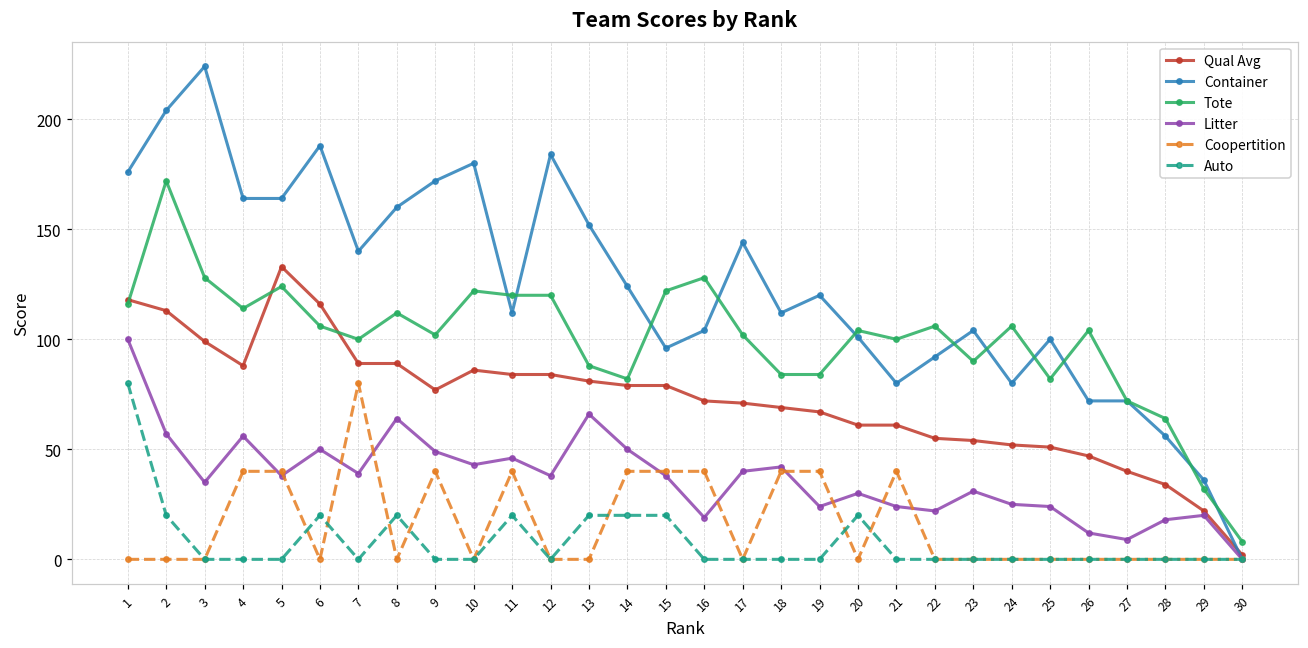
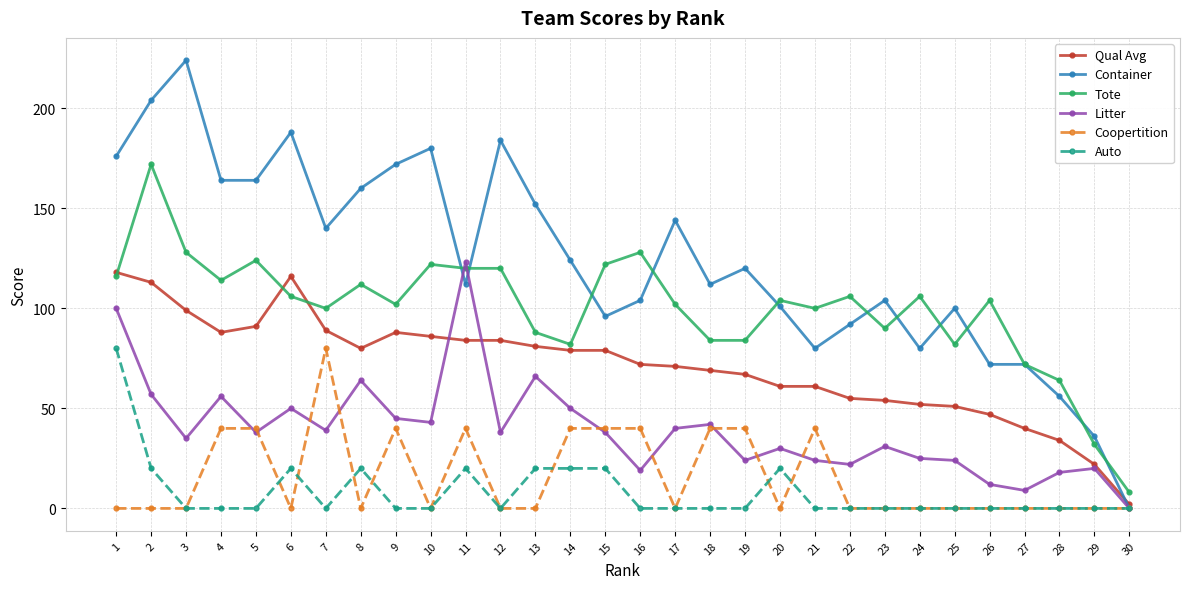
  {
    "Qual Avg": {
      "1": 118,
      "2": 113,
      "3": 99,
      "4": 88,
-     "5": 133,
+     "5": 91,
      "6": 116,
      "7": 89,
-     "8": 89,
-     "9": 77,
+     "8": 80,
+     "9": 88,
      "10": 86,
      "11": 84,
      "12": 84,
      "13": 81,
      "14": 79,
      "15": 79,
      "16": 72,
      "17": 71,
      "18": 69,
      "19": 67,
      "20": 61,
      "21": 61,
      "22": 55,
      "23": 54,
      "24": 52,
      "25": 51,
      "26": 47,
      "27": 40,
      "28": 34,
      "29": 22,
      "30": 2
    },
    "Container": {
      "1": 176,
      "2": 204,
      "3": 224,
      "4": 164,
      "5": 164,
      "6": 188,
      "7": 140,
      "8": 160,
      "9": 172,
      "10": 180,
      "11": 112,
      "12": 184,
      "13": 152,
      "14": 124,
      "15": 96,
      "16": 104,
      "17": 144,
      "18": 112,
      "19": 120,
      "20": 101,
      "21": 80,
      "22": 92,
      "23": 104,
      "24": 80,
      "25": 100,
      "26": 72,
      "28": 56,
      "29": 36
    },
    "Litter": {
      "1": 100,
      "2": 57,
      "3": 35,
      "4": 56,
      "5": 38,
      "6": 50,
      "7": 39,
      "8": 64,
-     "9": 49,
+     "9": 45,
      "10": 43,
-     "11": 46,
+     "11": 123,
      "12": 38,
      "13": 66,
      "14": 50,
      "15": 38,
      "16": 19,
      "17": 40,
      "18": 42,
      "19": 24,
      "20": 30,
      "21": 24,
      "22": 22,
      "23": 31,
      "24": 25,
      "25": 24,
      "26": 12,
      "27": 9,
      "28": 18,
      "29": 20
    },
    "Coopertition": {
      "1": 0,
      "2": 0,
      "4": 40,
      "5": 40,
      "6": 0,
      "7": 80,
      "8": 0,
      "9": 40,
      "11": 40,
      "13": 0,
      "14": 40,
      "15": 40,
      "16": 40,
      "18": 40,
      "19": 40,
      "20": 0,
      "21": 40
    }
  }
